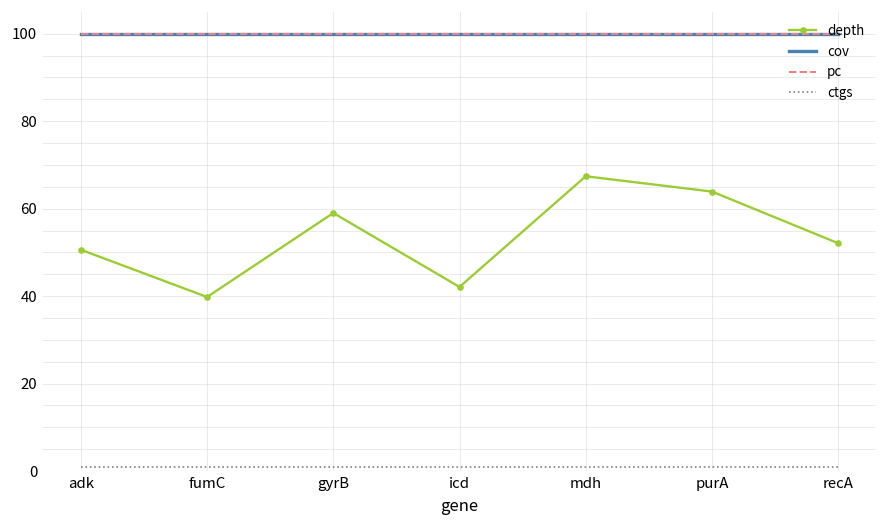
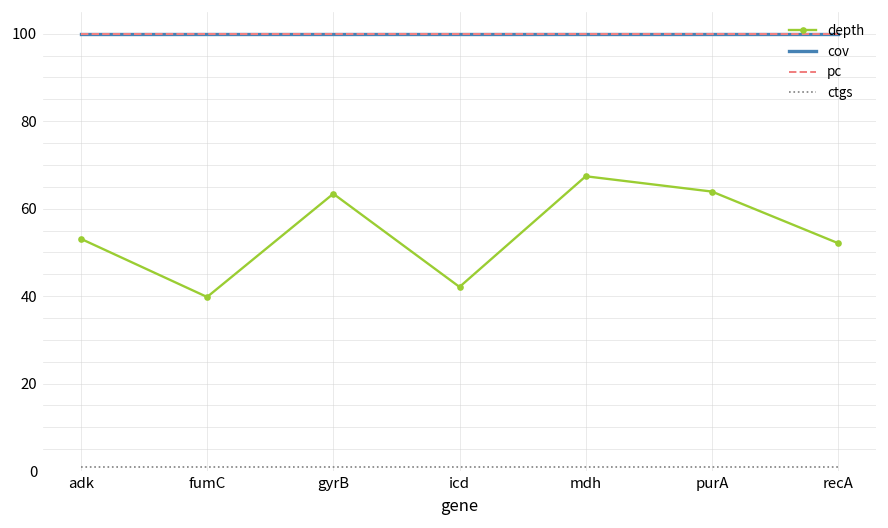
  {
    "depth": {
-     "adk": 51,
+     "adk": 53,
      "fumC": 40,
-     "gyrB": 59,
+     "gyrB": 63,
      "icd": 42,
      "mdh": 67,
      "purA": 64,
      "recA": 52
    },
    "pc": {
      "adk": 100,
      "fumC": 100,
      "gyrB": 100,
      "icd": 100,
      "mdh": 100,
      "purA": 100,
      "recA": 100
    },
    "ctgs": {
      "adk": 1,
      "fumC": 1,
      "gyrB": 1,
      "icd": 1,
      "mdh": 1,
      "purA": 1,
      "recA": 1
    }
  }
